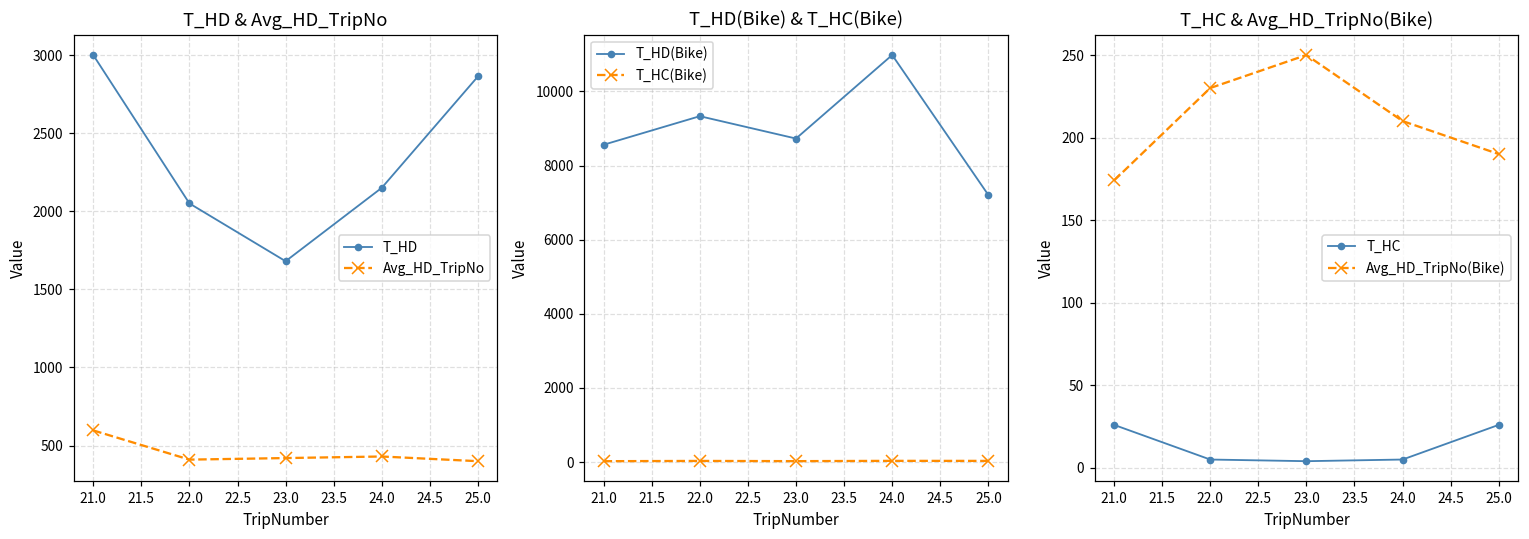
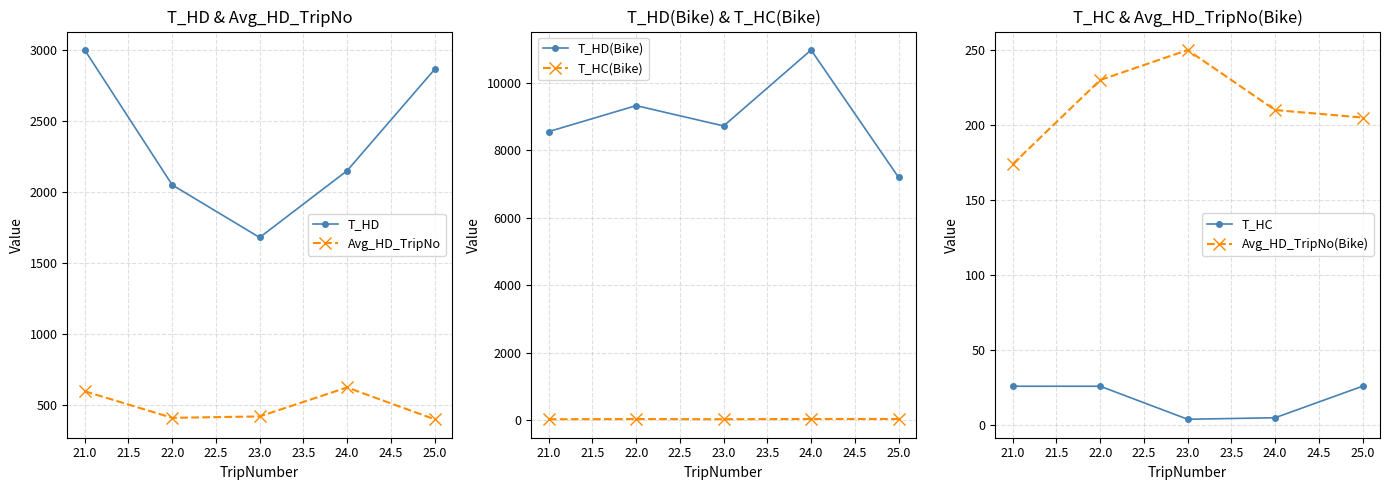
  {
    "T_HD & Avg_HD_TripNo": {
      "T_HD": {
        "21.0": 3000,
        "22.0": 2050,
        "23.0": 1680,
        "24.0": 2150,
        "25.0": 2860
      },
      "Avg_HD_TripNo": {
        "21.0": 600,
        "22.0": 410,
        "23.0": 420,
-       "24.0": 430,
+       "24.0": 620,
        "25.0": 400
      }
    },
    "T_HD(Bike) & T_HC(Bike)": {
      "T_HD(Bike)": {
        "21.0": 8600,
        "22.0": 9300,
        "23.0": 8700,
        "24.0": 11000,
        "25.0": 7200
      },
      "T_HC(Bike)": {
        "21.0": 0,
        "22.0": 0,
        "23.0": 0,
        "24.0": 0,
        "25.0": 0
      }
    },
    "T_HC & Avg_HD_TripNo(Bike)": {
      "T_HC": {
        "21.0": 26,
-       "22.0": 5,
+       "22.0": 26,
        "23.0": 4,
        "24.0": 5,
        "25.0": 26
      },
      "Avg_HD_TripNo(Bike)": {
        "21.0": 174,
        "22.0": 230,
        "23.0": 250,
        "24.0": 210,
-       "25.0": 190
+       "25.0": 205
      }
    }
  }
